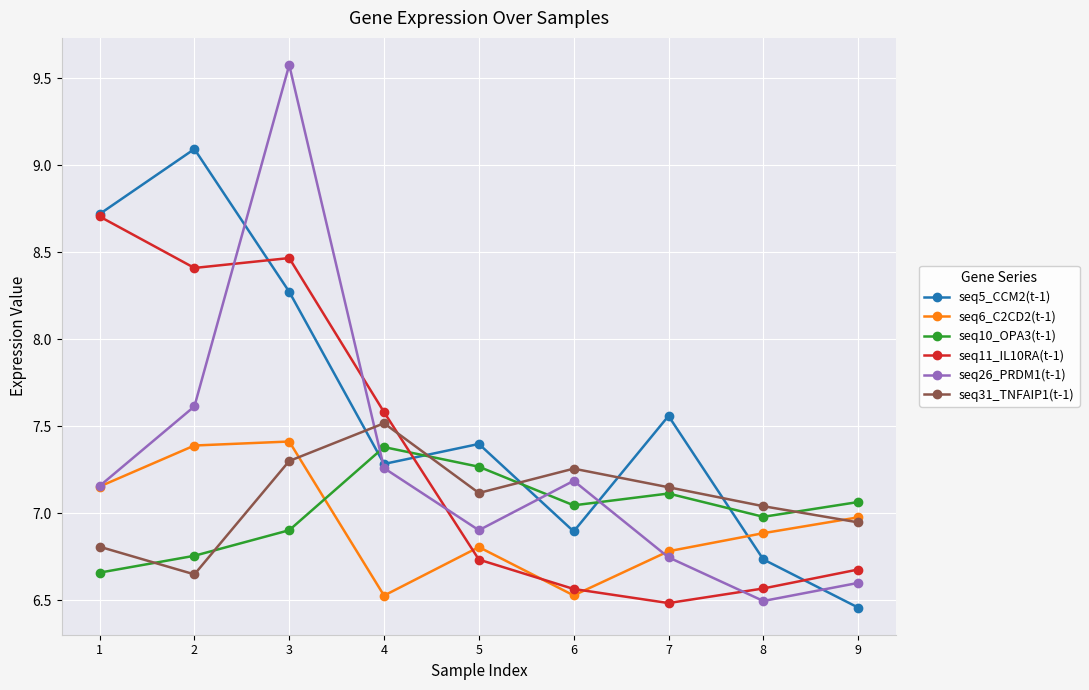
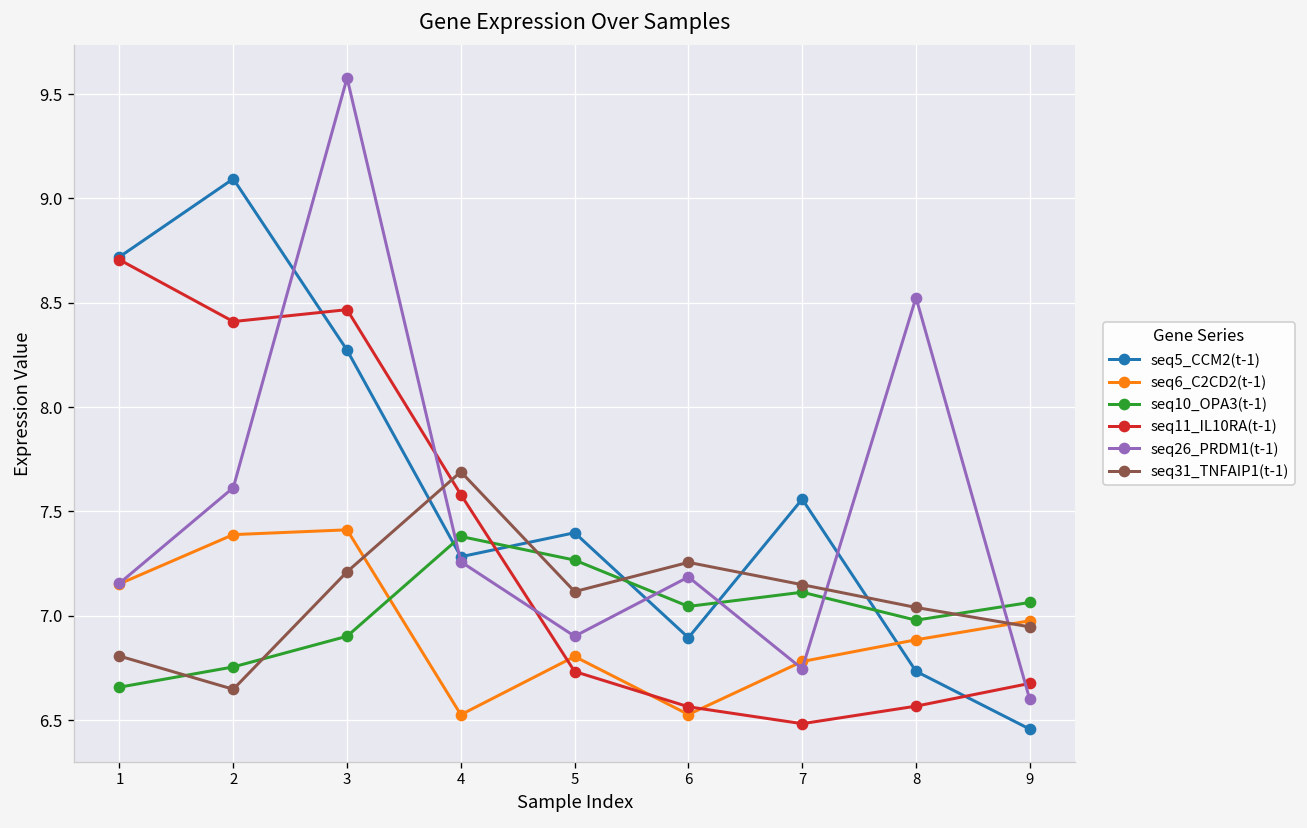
  {
    "seq5_CCM2(t-1)": {
      "2": 9.09,
      "3": 8.27,
      "4": 7.28,
      "5": 7.40,
      "6": 6.90,
      "7": 7.56,
      "8": 6.73,
      "9": 6.46
    },
    "seq6_C2CD2(t-1)": {
      "2": 7.39,
      "3": 7.41,
      "4": 6.53,
      "5": 6.81,
      "6": 6.53,
      "7": 6.78,
      "8": 6.89,
      "9": 6.98
    },
    "seq10_OPA3(t-1)": {
      "1": 6.66,
      "2": 6.76,
      "3": 6.90,
      "4": 7.38,
      "5": 7.27,
      "6": 7.05,
      "7": 7.11,
      "8": 6.98,
      "9": 7.06
    },
    "seq11_IL10RA(t-1)": {
      "2": 8.41,
      "3": 8.47,
      "4": 7.58,
      "5": 6.73,
      "6": 6.56,
      "7": 6.48,
      "8": 6.57,
      "9": 6.68
    },
    "seq26_PRDM1(t-1)": {
      "2": 7.61,
      "3": 9.58,
      "4": 7.26,
      "5": 6.90,
      "6": 7.19,
      "7": 6.75,
-     "8": 6.50,
+     "8": 8.53,
      "9": 6.60
    },
    "seq31_TNFAIP1(t-1)": {
      "1": 6.81,
      "2": 6.65,
-     "3": 7.30,
-     "4": 7.52,
+     "3": 7.21,
+     "4": 7.69,
      "5": 7.12,
      "6": 7.26,
      "7": 7.15,
      "8": 7.04,
      "9": 6.95
    }
  }
